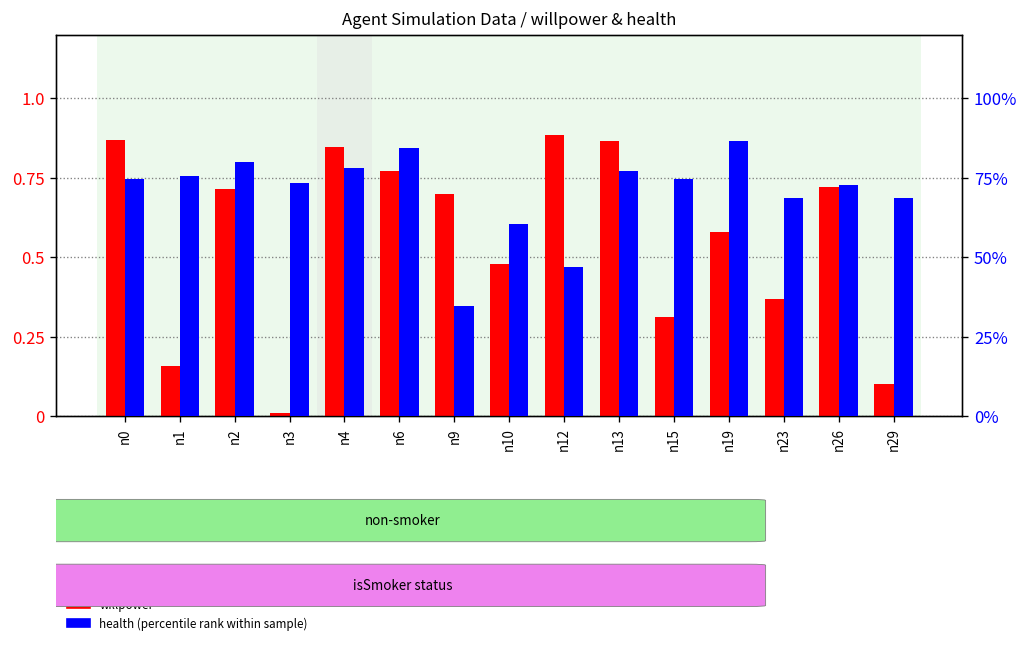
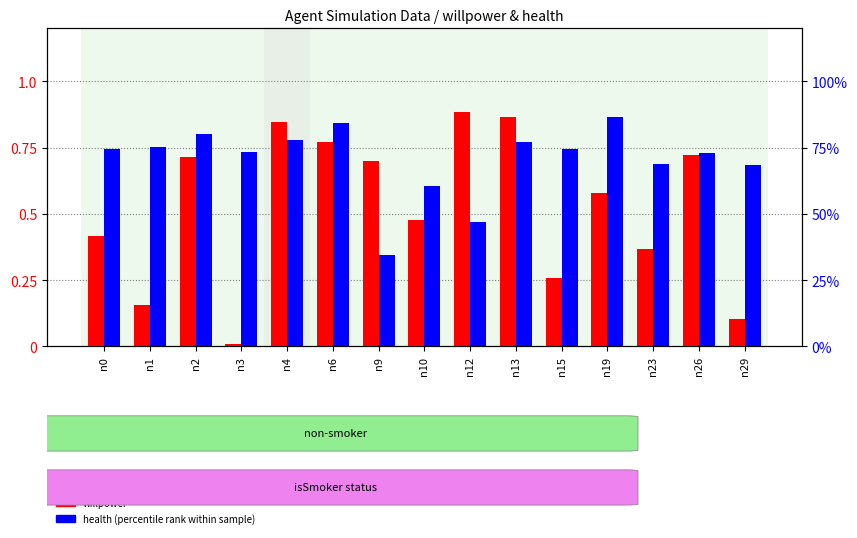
  {
    "willpower": {
-     "n0": 0.87,
+     "n0": 0.42,
      "n1": 0.16,
      "n2": 0.71,
      "n4": 0.85,
      "n6": 0.77,
      "n9": 0.70,
      "n10": 0.48,
      "n12": 0.88,
      "n13": 0.87,
-     "n15": 0.31,
+     "n15": 0.26,
      "n19": 0.58,
      "n23": 0.37,
      "n26": 0.72,
      "n29": 0.10
    }
  }
